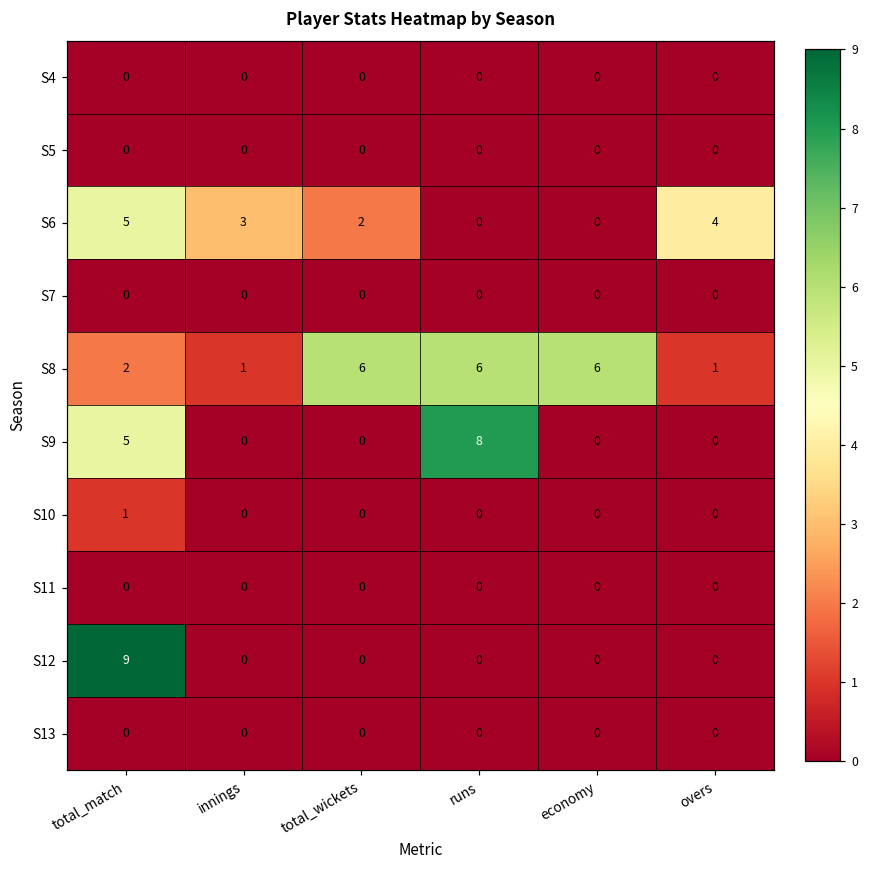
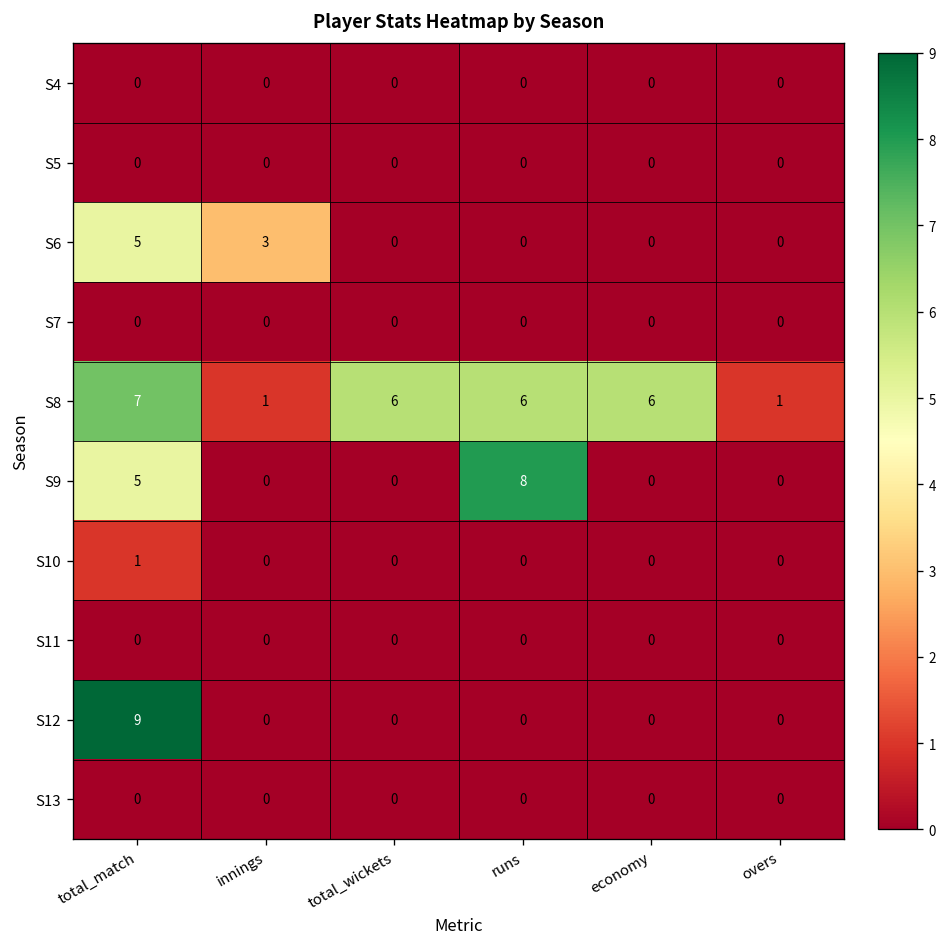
  {
    "S4": {
      "total_match": 0,
      "innings": 0,
      "total_wickets": 0,
      "runs": 0,
      "economy": 0,
      "overs": 0
    },
    "S5": {
      "total_match": 0,
      "innings": 0,
      "total_wickets": 0,
      "runs": 0,
      "economy": 0,
      "overs": 0
    },
    "S6": {
      "total_match": 5,
      "innings": 3,
-     "total_wickets": 2,
+     "total_wickets": 0,
      "runs": 0,
      "economy": 0,
-     "overs": 4
+     "overs": 0
    },
    "S7": {
      "total_match": 0,
      "innings": 0,
      "total_wickets": 0,
      "runs": 0,
      "economy": 0,
      "overs": 0
    },
    "S8": {
-     "total_match": 2,
+     "total_match": 7,
      "innings": 1,
      "total_wickets": 6,
      "runs": 6,
      "economy": 6,
      "overs": 1
    },
    "S9": {
      "total_match": 5,
      "innings": 0,
      "total_wickets": 0,
      "runs": 8,
      "economy": 0,
      "overs": 0
    },
    "S10": {
      "total_match": 1,
      "innings": 0,
      "total_wickets": 0,
      "runs": 0,
      "economy": 0,
      "overs": 0
    },
    "S11": {
      "total_match": 0,
      "innings": 0,
      "total_wickets": 0,
      "runs": 0,
      "economy": 0,
      "overs": 0
    },
    "S12": {
      "total_match": 9,
      "innings": 0,
      "total_wickets": 0,
      "runs": 0,
      "economy": 0,
      "overs": 0
    },
    "S13": {
      "total_match": 0,
      "innings": 0,
      "total_wickets": 0,
      "runs": 0,
      "economy": 0,
      "overs": 0
    }
  }
